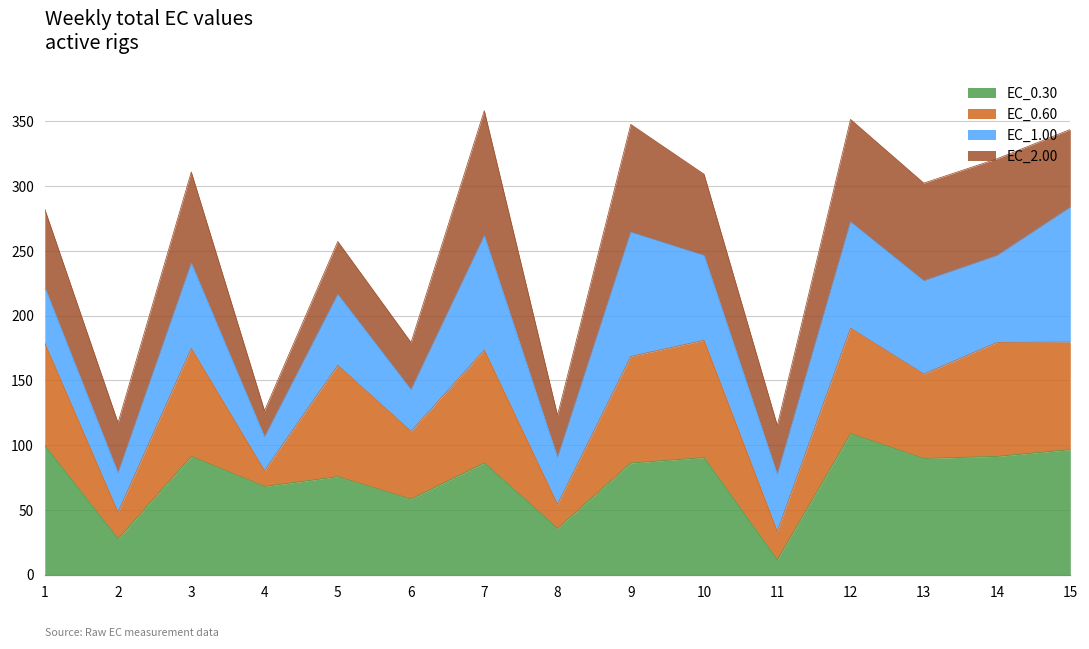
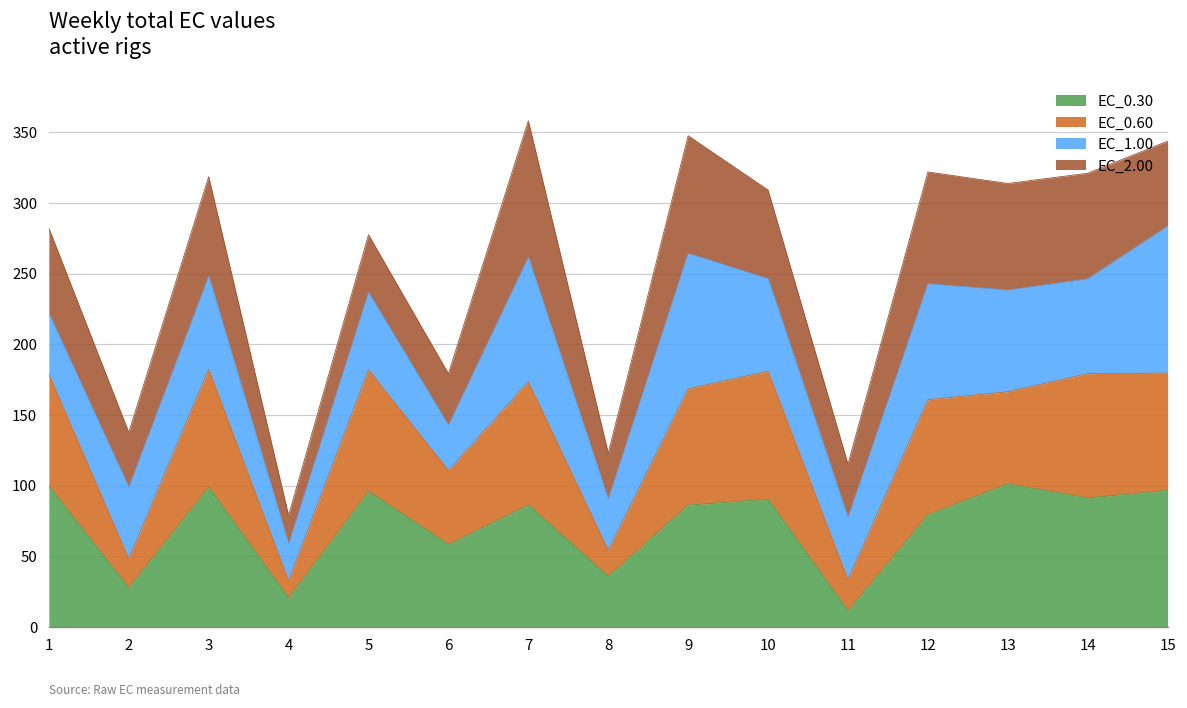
  {
    "EC_0.30": {
      "1": 100,
      "2": 28,
-     "3": 91,
-     "4": 68,
-     "5": 76,
+     "3": 99,
+     "4": 20,
+     "5": 96,
      "6": 58,
      "7": 86,
      "8": 36,
      "9": 86,
      "10": 90,
      "11": 11,
-     "12": 109,
-     "13": 90,
+     "12": 79,
+     "13": 101,
      "14": 91,
      "15": 96
    },
    "EC_1.00": {
      "1": 43,
-     "2": 30,
+     "2": 51,
      "3": 66,
      "4": 26,
      "5": 55,
      "6": 32,
      "7": 88,
      "8": 36,
      "9": 96,
      "10": 65,
      "11": 44,
      "12": 82,
      "13": 72,
      "14": 67,
      "15": 104
    }
  }
